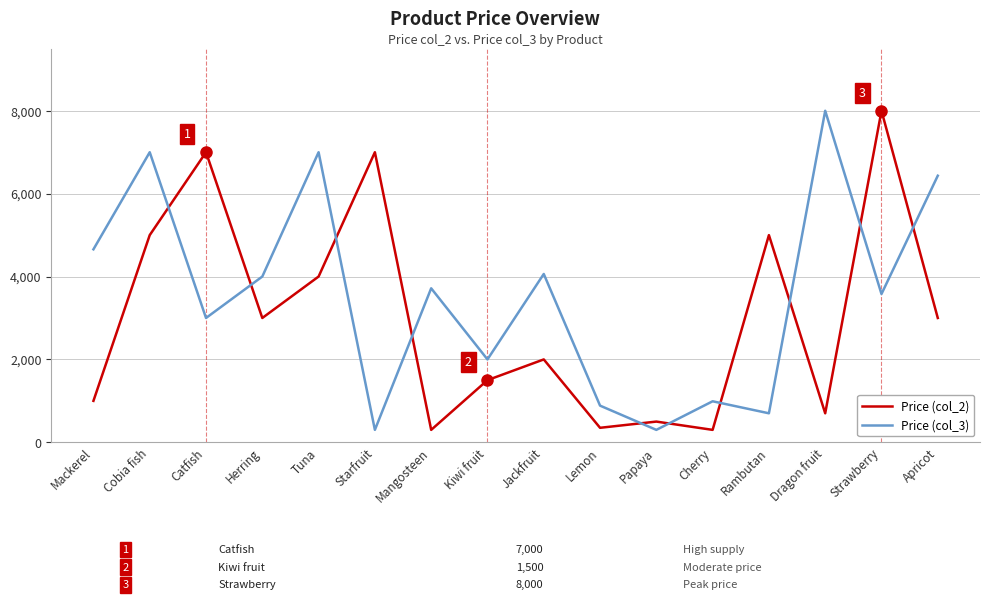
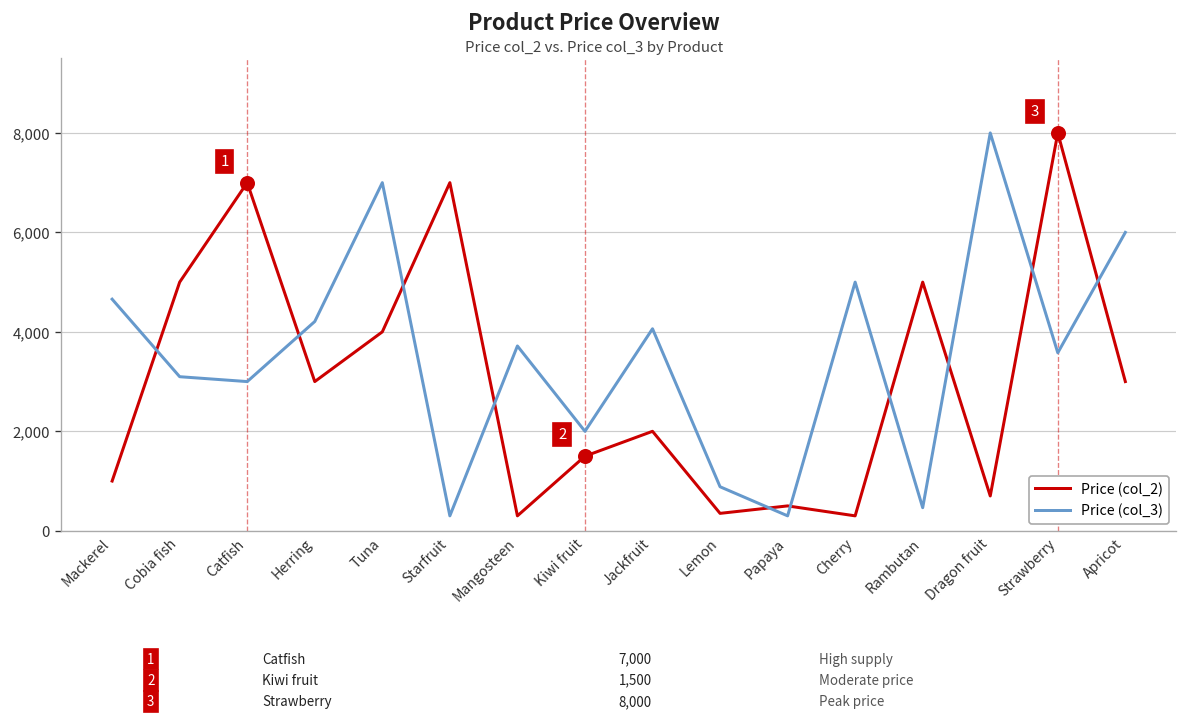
  {
    "Price (col_3)": {
      "Mackerel": "4,700",
-     "Cobia fish": "7,000",
+     "Cobia fish": "3,100",
      "Catfish": "3,000",
-     "Herring": "4,000",
+     "Herring": "4,200",
      "Tuna": "7,000",
      "Starfruit": "300",
      "Mangosteen": "3,700",
      "Jackfruit": "4,100",
      "Lemon": "900",
      "Papaya": "300",
-     "Cherry": "1,000",
-     "Rambutan": "700",
+     "Cherry": "5,000",
+     "Rambutan": "500",
      "Dragon fruit": "8,000",
      "Strawberry": "3,600",
-     "Apricot": "6,400"
+     "Apricot": "6,000"
    }
  }
